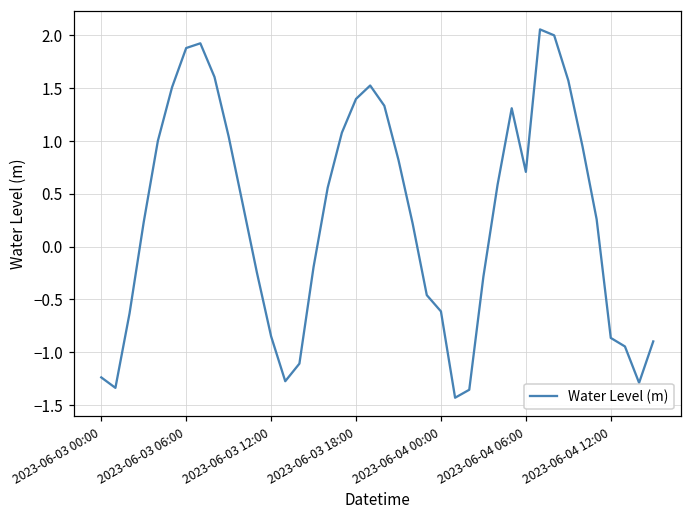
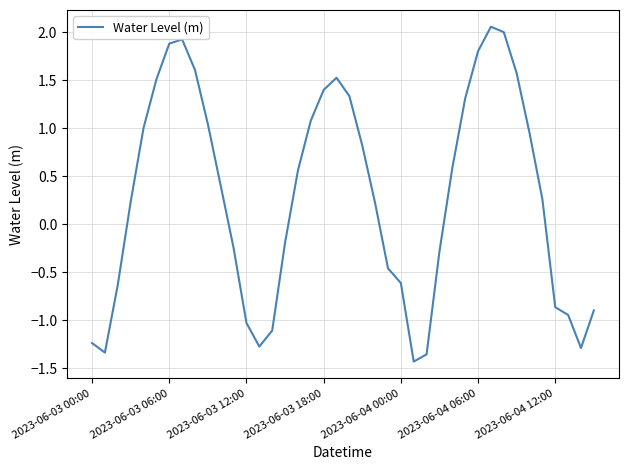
  {
    "2023-06-03 00:00": -1.2,
    "2023-06-03 06:00": 1.9,
-   "2023-06-03 12:00": -0.8,
+   "2023-06-03 12:00": -1.0,
    "2023-06-03 18:00": 1.4,
    "2023-06-04 00:00": -0.6,
-   "2023-06-04 06:00": 0.7,
+   "2023-06-04 06:00": 1.8,
    "2023-06-04 12:00": -0.9
  }
